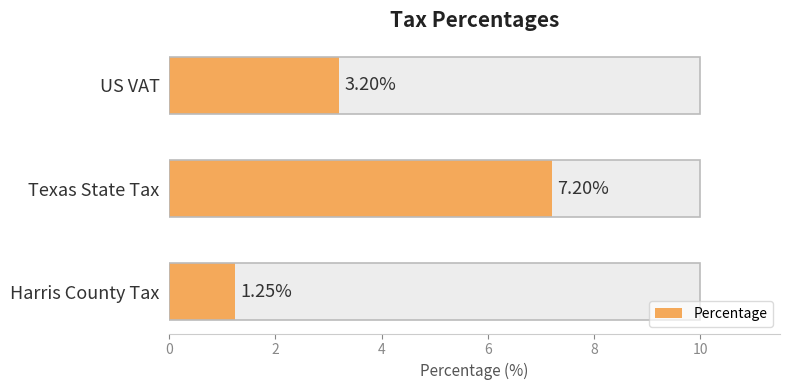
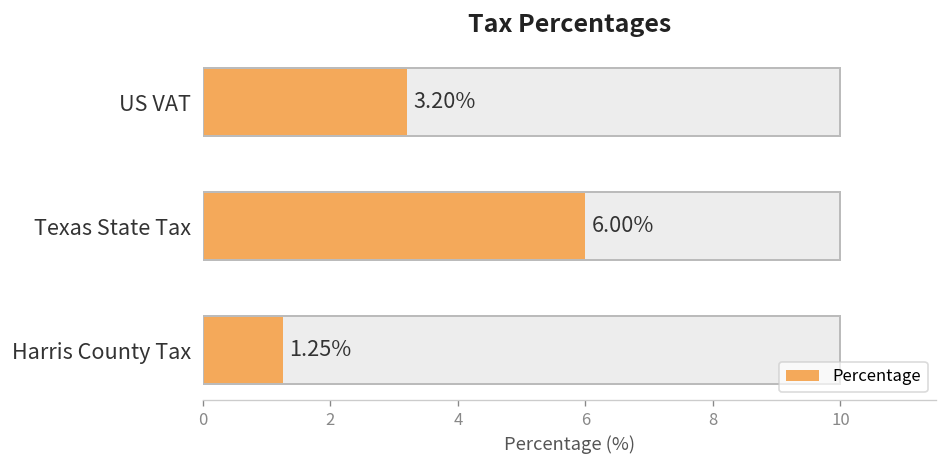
  {
    "Percentage": {
-     "Texas State Tax": "7.20%"
+     "Texas State Tax": "6.00%"
    }
  }
